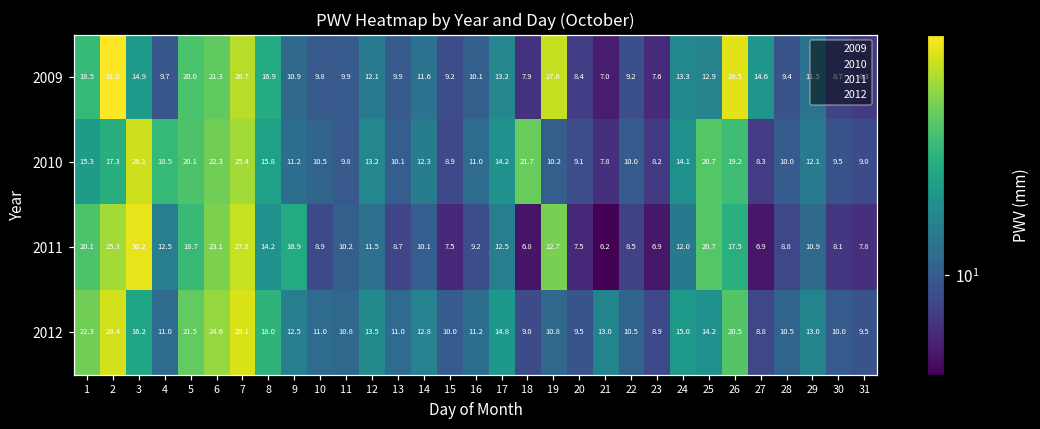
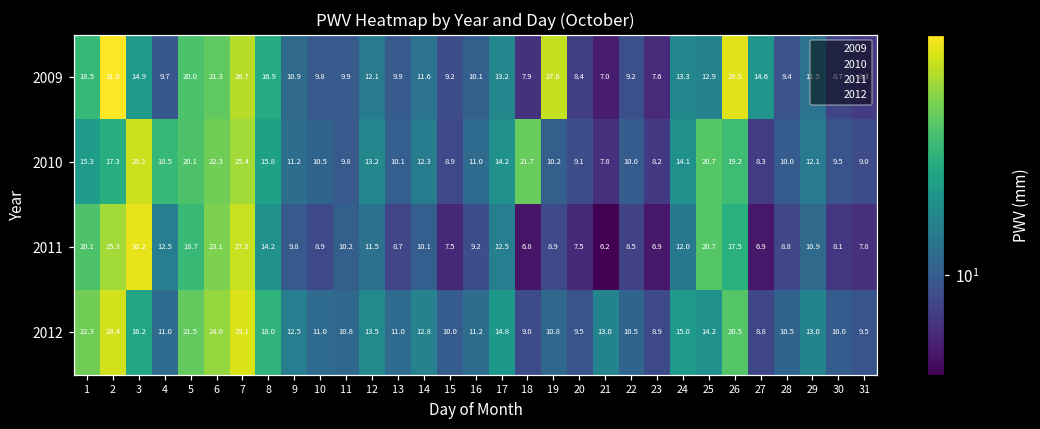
  {
    "2009": {
      "1": 18.5,
      "2": 31.8,
      "3": 14.9,
      "4": 9.7,
      "5": 20.0,
      "6": 21.3,
      "7": 26.7,
      "8": 16.9,
      "9": 10.9,
      "10": 9.8,
      "11": 9.9,
      "12": 12.1,
      "13": 9.9,
      "14": 11.6,
      "15": 9.2,
      "16": 10.1,
      "17": 13.2,
      "18": 7.9,
      "19": 27.6,
      "20": 8.4,
      "21": 7.0,
      "22": 9.2,
      "23": 7.6,
      "24": 13.3,
      "25": 12.9,
      "26": 29.5,
      "27": 14.6,
      "28": 9.4
    },
    "2010": {
      "1": 15.3,
      "2": 17.3,
      "3": 28.1,
      "4": 18.5,
      "5": 20.1,
      "6": 22.3,
      "7": 25.4,
      "8": 15.8,
      "9": 11.2,
      "10": 10.5,
      "11": 9.8,
      "12": 13.2,
      "13": 10.1,
      "14": 12.3,
      "15": 8.9,
      "16": 11.0,
      "17": 14.2,
      "18": 21.7,
      "19": 10.2,
      "20": 9.1,
      "21": 7.8,
      "22": 10.0,
      "23": 8.2,
      "24": 14.1,
      "25": 20.7,
      "26": 19.2,
      "27": 8.3,
      "28": 10.0,
      "29": 12.1,
      "30": 9.5,
      "31": 9.0
    },
    "2011": {
      "1": 20.1,
      "2": 25.3,
      "3": 30.2,
      "4": 12.5,
      "5": 18.7,
      "6": 23.1,
      "7": 27.8,
      "8": 14.2,
-     "9": 16.9,
+     "9": 9.8,
      "10": 8.9,
      "11": 10.2,
      "12": 11.5,
      "13": 8.7,
      "14": 10.1,
      "15": 7.5,
      "16": 9.2,
      "17": 12.5,
      "18": 6.8,
-     "19": 22.7,
+     "19": 8.9,
      "20": 7.5,
      "21": 6.2,
      "22": 8.5,
      "23": 6.9,
      "24": 12.0,
      "25": 20.7,
      "26": 17.5,
      "27": 6.9,
      "28": 8.8,
      "29": 10.9,
      "30": 8.1,
      "31": 7.8
    },
    "2012": {
      "1": 22.3,
      "2": 28.4,
      "3": 16.2,
      "4": 11.0,
      "5": 21.5,
      "6": 24.6,
      "7": 29.1,
      "8": 18.0,
      "9": 12.5,
      "10": 11.0,
      "11": 10.8,
      "12": 13.5,
      "13": 11.0,
      "14": 12.8,
      "15": 10.0,
      "16": 11.2,
      "17": 14.8,
      "18": 9.0,
      "19": 10.8,
      "20": 9.5,
      "21": 13.0,
      "22": 10.5,
      "23": 8.9,
      "24": 15.0,
      "25": 14.2,
      "26": 20.5,
      "27": 8.8,
      "28": 10.5,
      "29": 13.0,
      "30": 10.0,
      "31": 9.5
    }
  }
